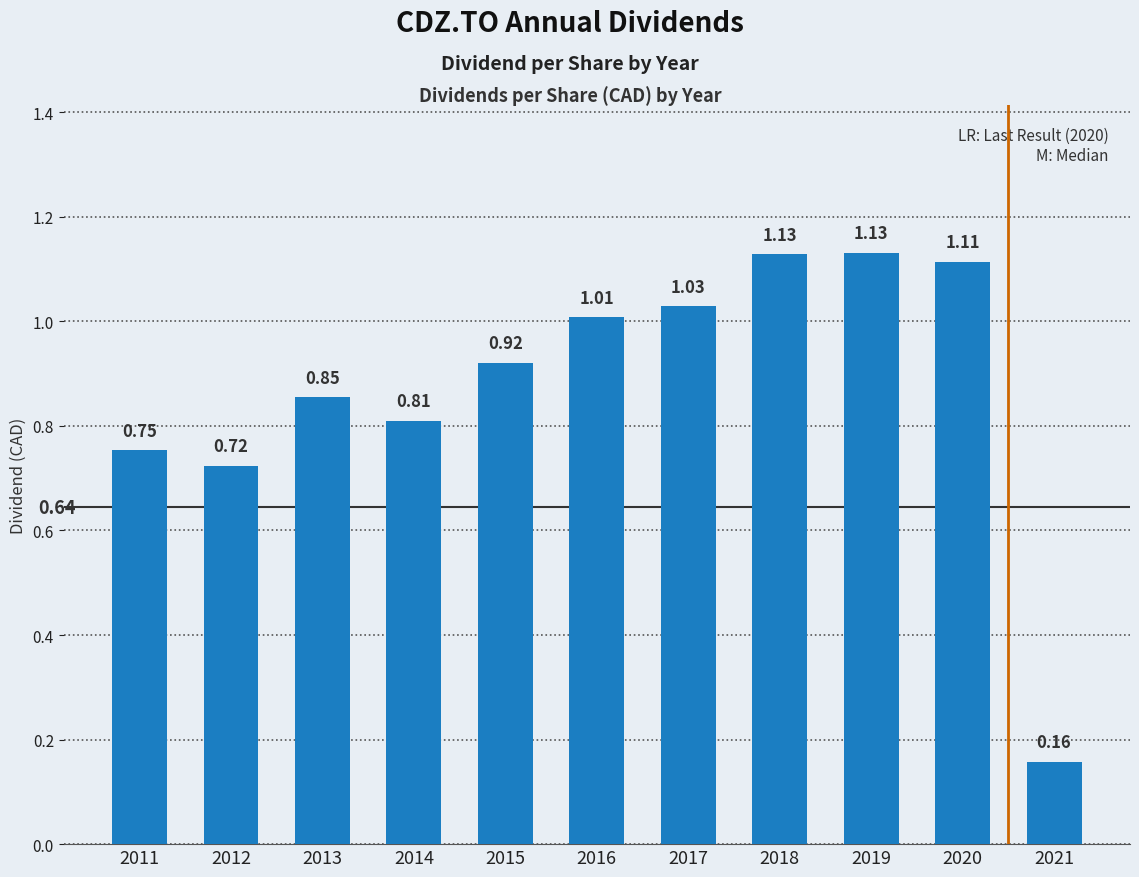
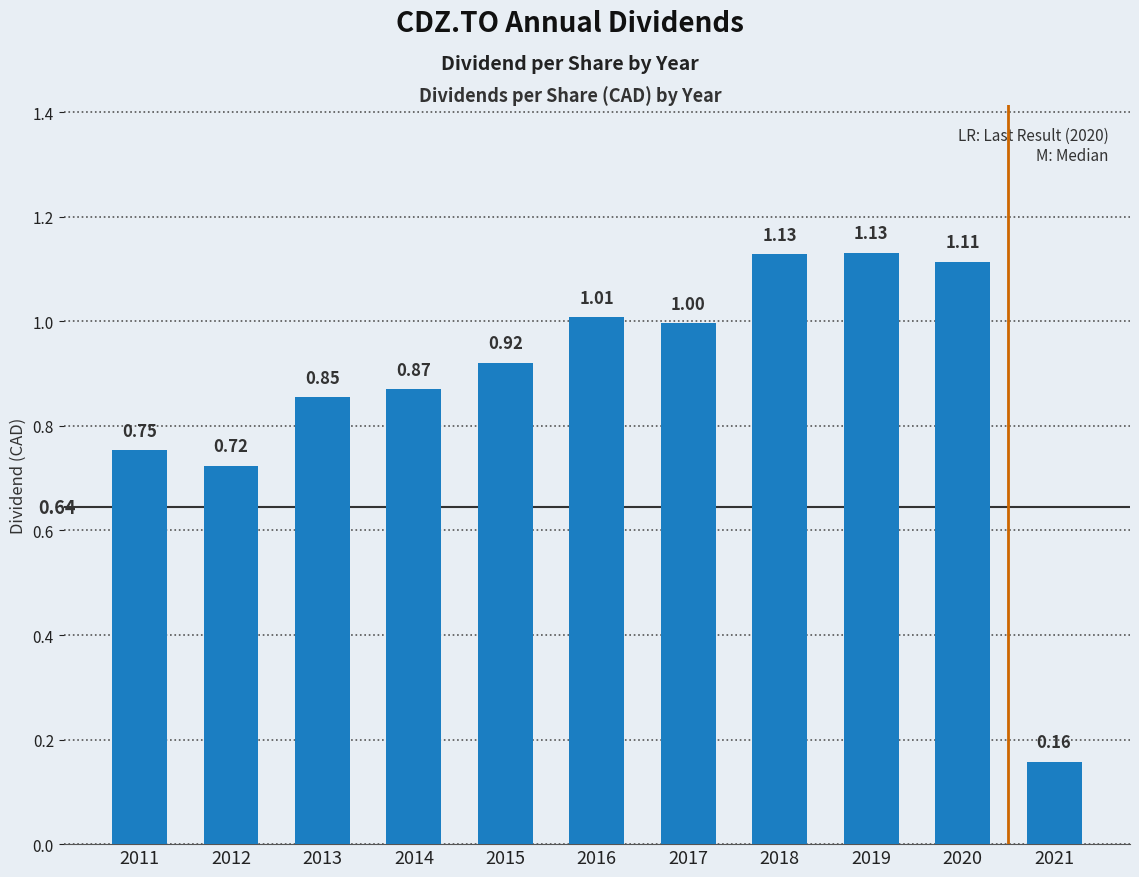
  {
    "2011": 0.75,
    "2012": 0.72,
    "2013": 0.85,
-   "2014": 0.81,
+   "2014": 0.87,
    "2015": 0.92,
    "2016": 1.01,
-   "2017": 1.03,
+   "2017": 1.00,
    "2018": 1.13,
    "2019": 1.13,
    "2020": 1.11,
    "2021": 0.16
  }
